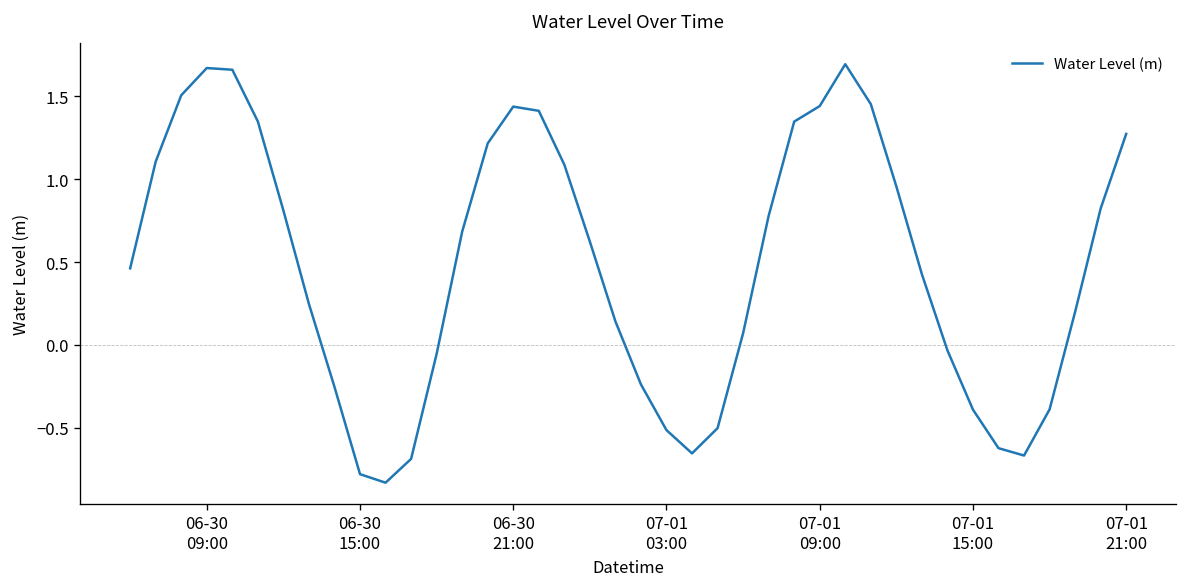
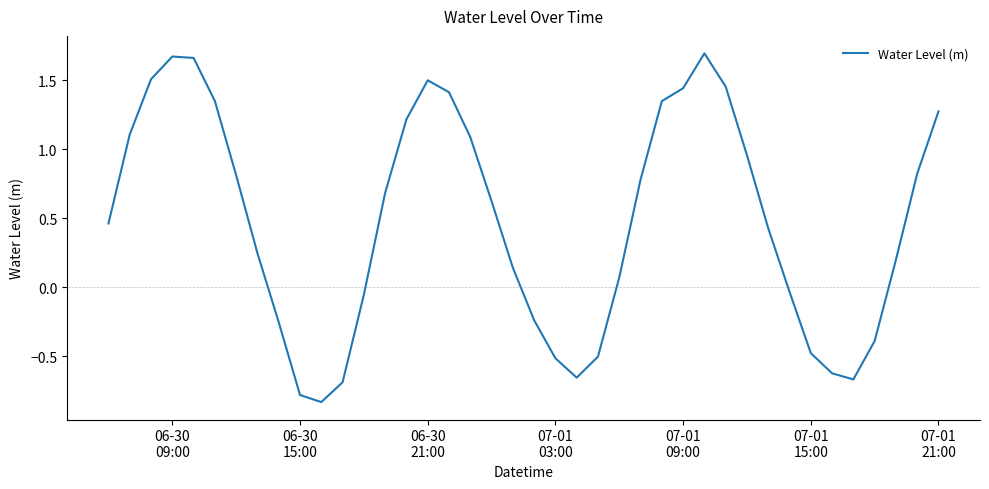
  {
    "06-30 09:00": 1.67,
    "06-30 15:00": -0.78,
-   "06-30 21:00": 1.44,
+   "06-30 21:00": 1.50,
    "07-01 03:00": -0.51,
    "07-01 09:00": 1.44,
-   "07-01 15:00": -0.39,
+   "07-01 15:00": -0.48,
    "07-01 21:00": 1.27
  }
